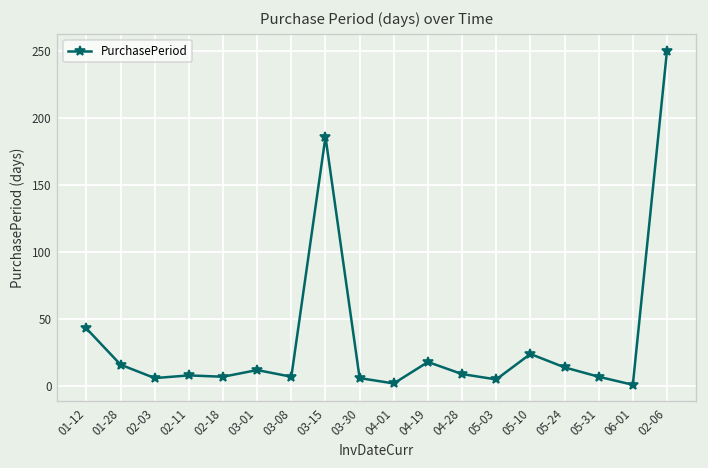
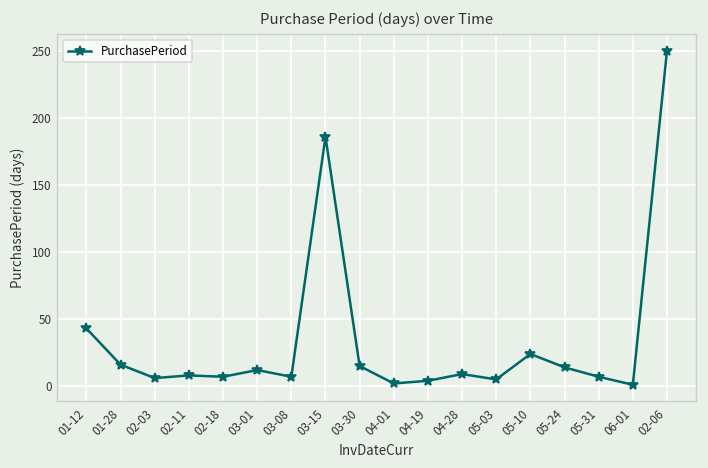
  {
    "01-12": 43,
    "01-28": 16,
    "02-03": 6,
    "02-11": 8,
    "02-18": 7,
    "03-01": 12,
    "03-08": 7,
    "03-15": 186,
-   "03-30": 6,
+   "03-30": 15,
    "04-01": 2,
-   "04-19": 18,
+   "04-19": 4,
    "04-28": 9,
    "05-03": 5,
    "05-10": 24,
    "05-24": 14,
    "05-31": 7,
    "06-01": 1,
    "02-06": 250
  }
